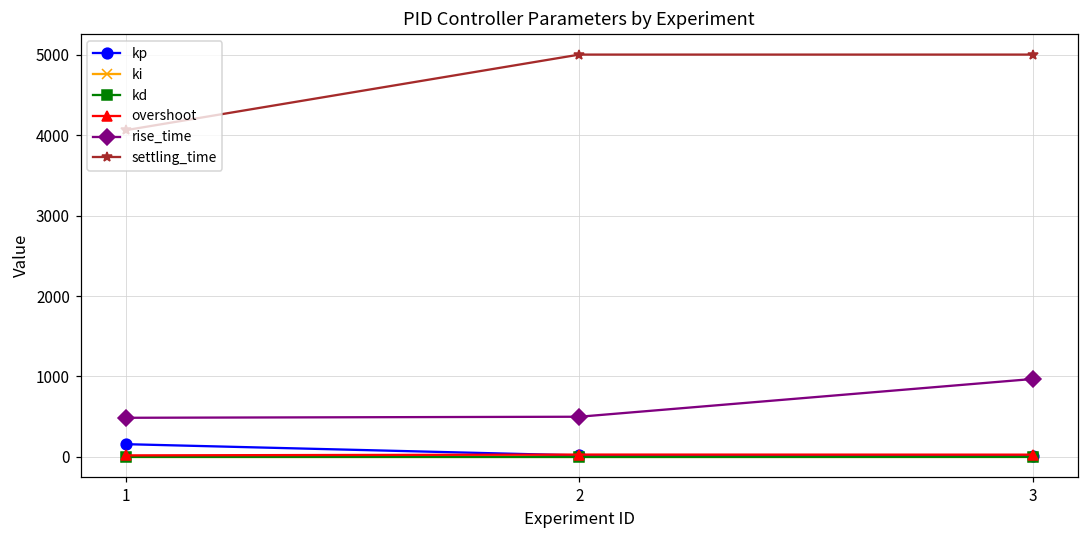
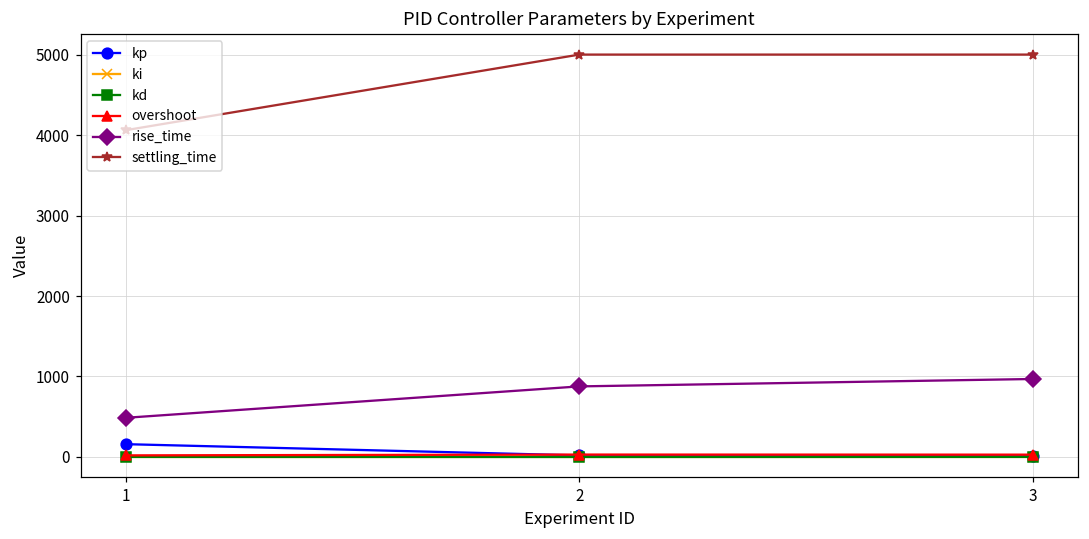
  {
    "kp": {
      "1": 200
    },
    "rise_time": {
      "1": 500,
-     "2": 500,
+     "2": 900,
      "3": 1000
    },
    "settling_time": {
      "2": 5000,
      "3": 5000
    }
  }
